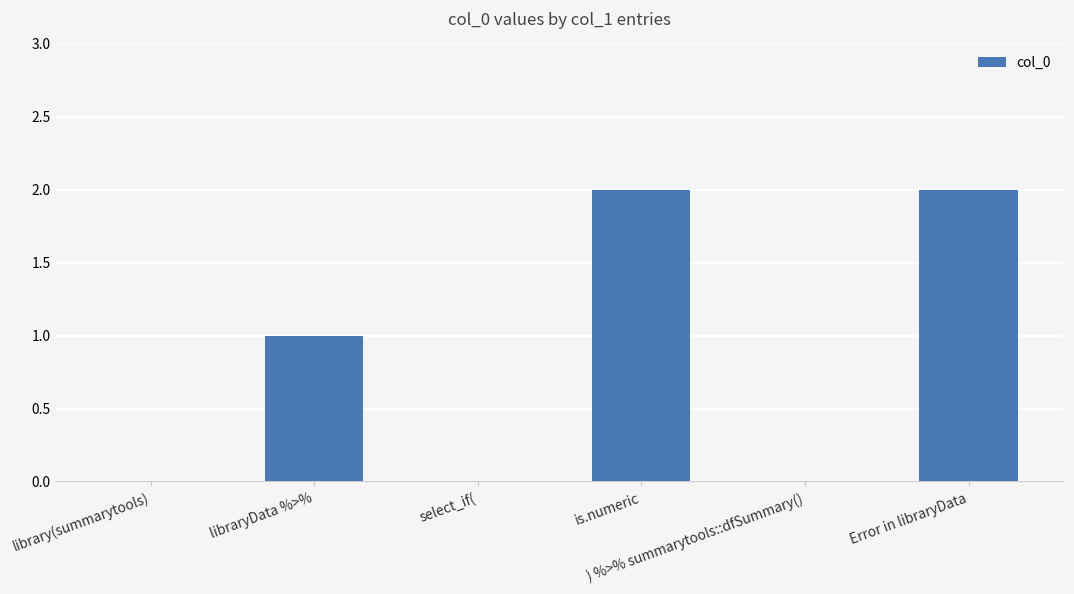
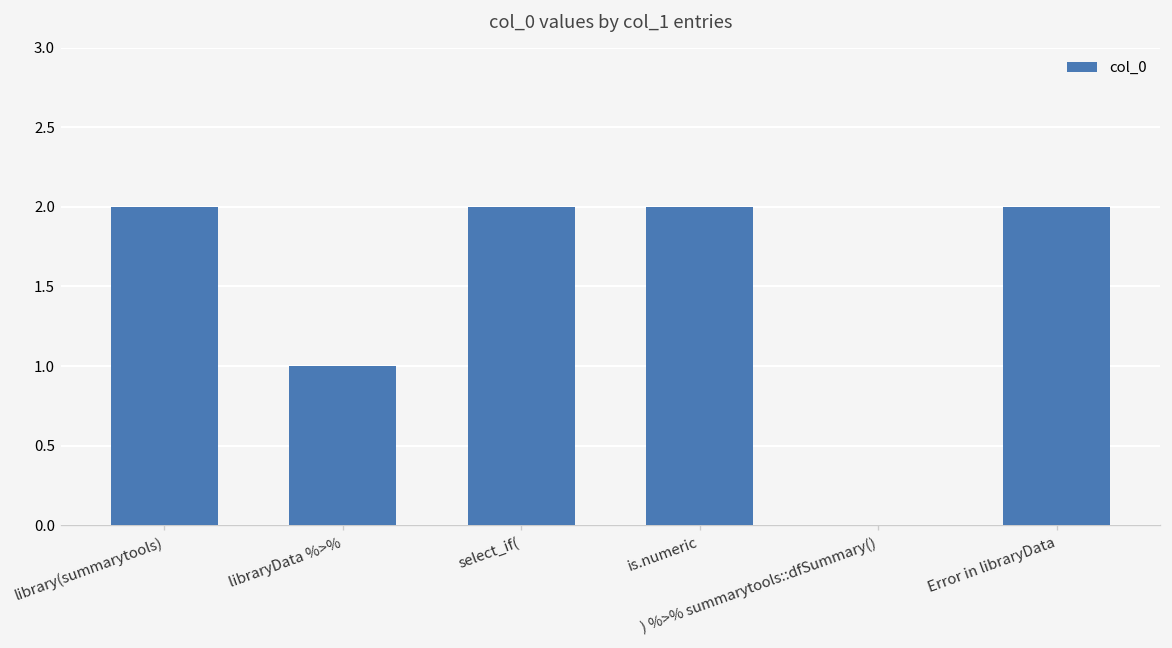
  {
-   "library(summarytools)": 0,
+   "library(summarytools)": 2,
    "libraryData %>%": 1,
-   "select_if(": 0,
+   "select_if(": 2,
    "is.numeric": 2,
    ") %>% summarytools::dfSummary()": 0,
    "Error in libraryData": 2
  }
